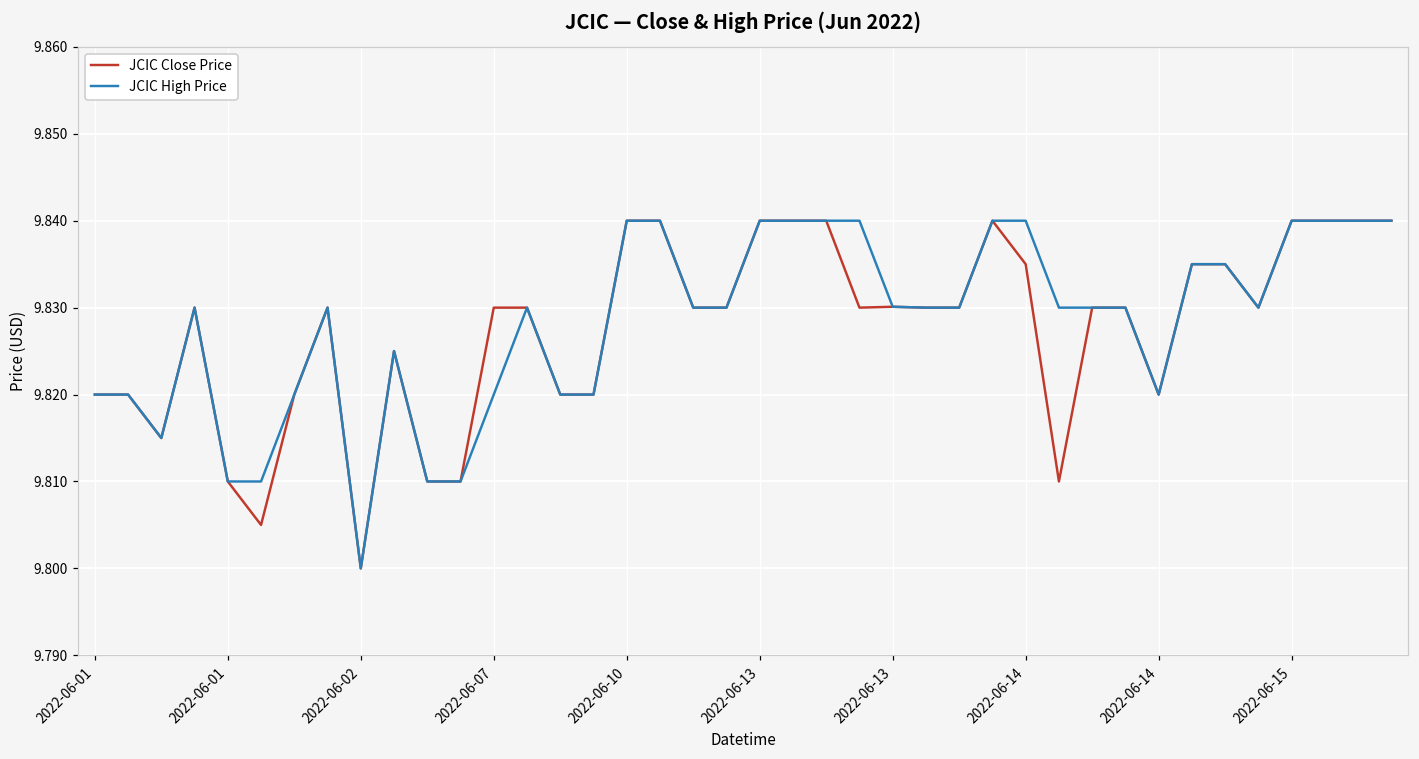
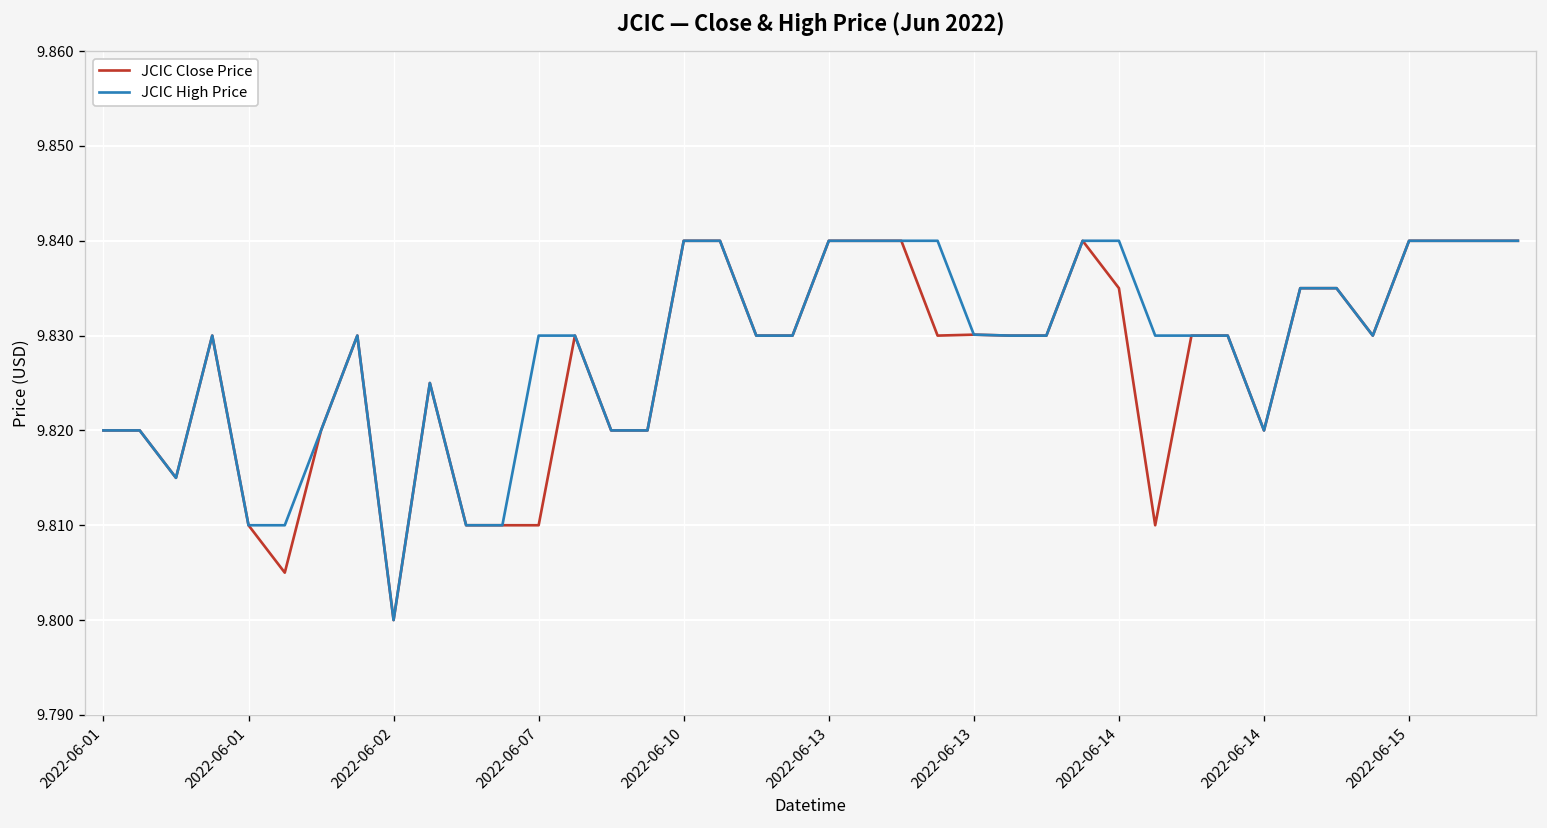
  {
    "JCIC Close Price": {
-     "2022-06-07": 9.83
+     "2022-06-07": 9.81
    },
    "JCIC High Price": {
-     "2022-06-07": 9.82
+     "2022-06-07": 9.83
    }
  }
